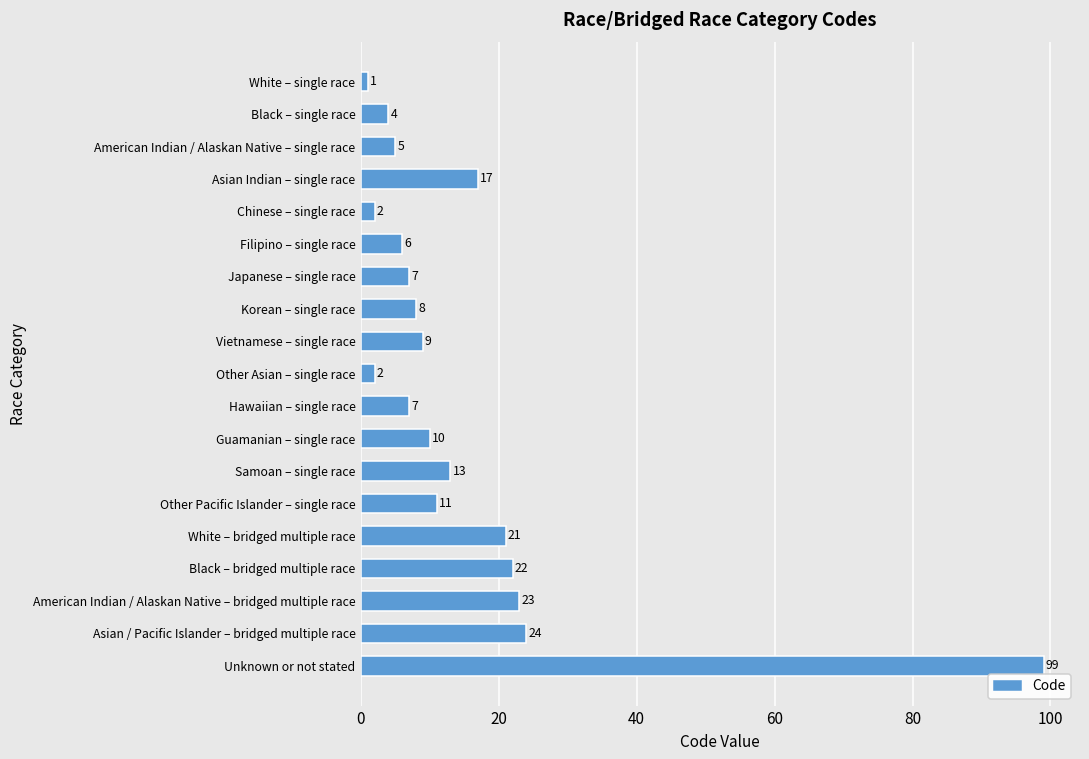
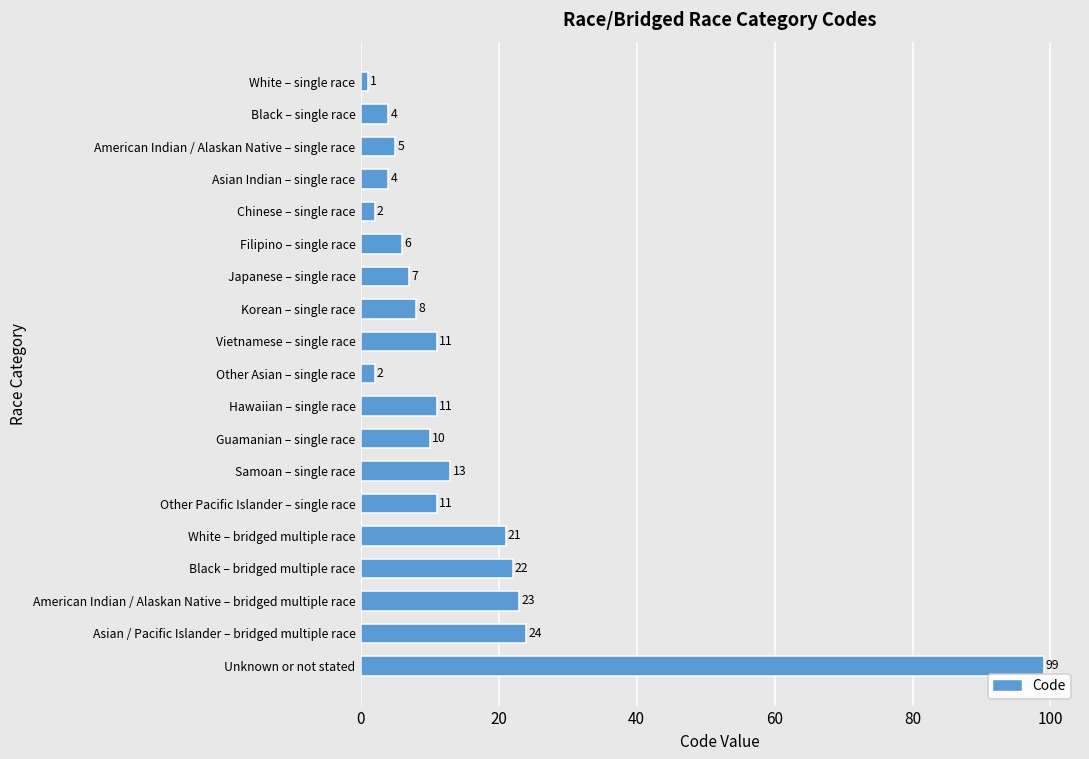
  {
    "White – single race": 1,
    "Black – single race": 4,
    "American Indian / Alaskan Native – single race": 5,
-   "Asian Indian – single race": 17,
+   "Asian Indian – single race": 4,
    "Chinese – single race": 2,
    "Filipino – single race": 6,
    "Japanese – single race": 7,
    "Korean – single race": 8,
-   "Vietnamese – single race": 9,
+   "Vietnamese – single race": 11,
    "Other Asian – single race": 2,
-   "Hawaiian – single race": 7,
+   "Hawaiian – single race": 11,
    "Guamanian – single race": 10,
    "Samoan – single race": 13,
    "Other Pacific Islander – single race": 11,
    "White – bridged multiple race": 21,
    "Black – bridged multiple race": 22,
    "American Indian / Alaskan Native – bridged multiple race": 23,
    "Asian / Pacific Islander – bridged multiple race": 24,
    "Unknown or not stated": 99
  }
